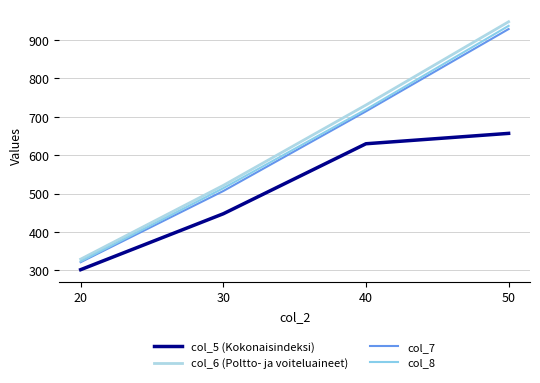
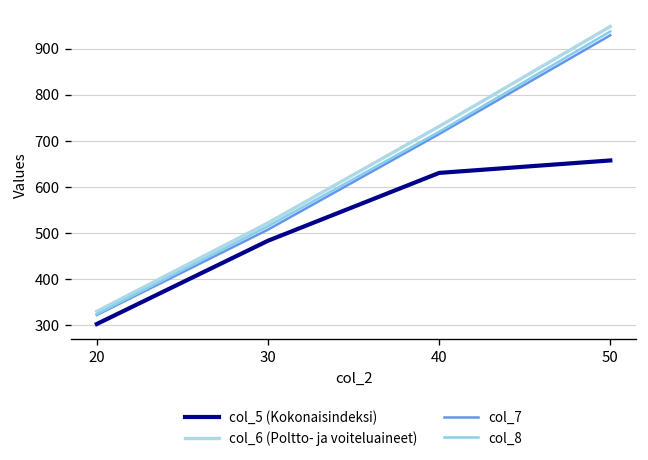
  {
    "col_5 (Kokonaisindeksi)": {
      "20": 300,
-     "30": 450,
+     "30": 480,
      "40": 630,
      "50": 660
    },
    "col_7": {
      "30": 510,
      "50": 930
    }
  }
